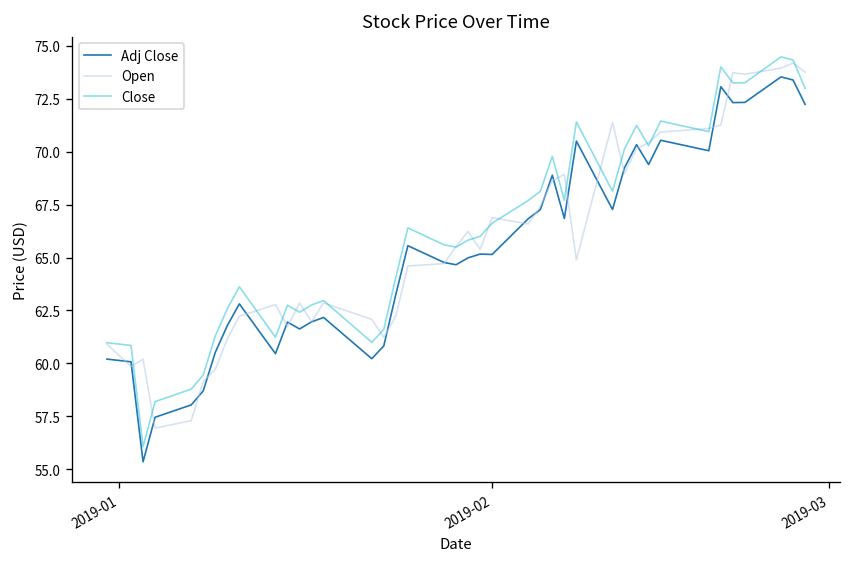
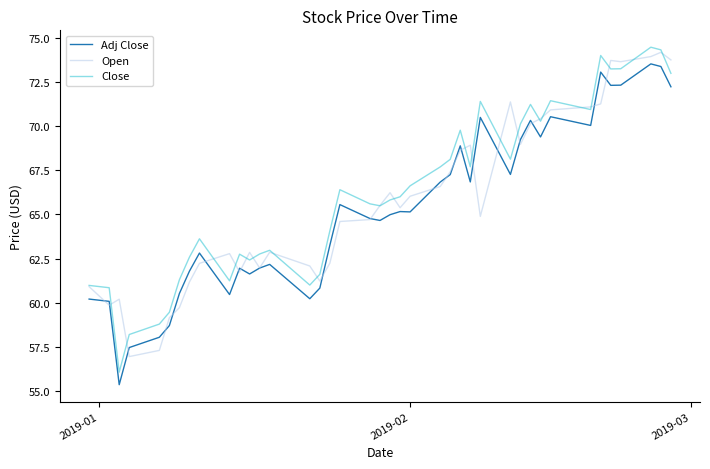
  {
    "Adj Close": {
      "2019-02": 65.1
    },
    "Open": {
-     "2019-02": 66.9
+     "2019-02": 66.0
    },
    "Close": {
      "2019-02": 66.6
    }
  }
